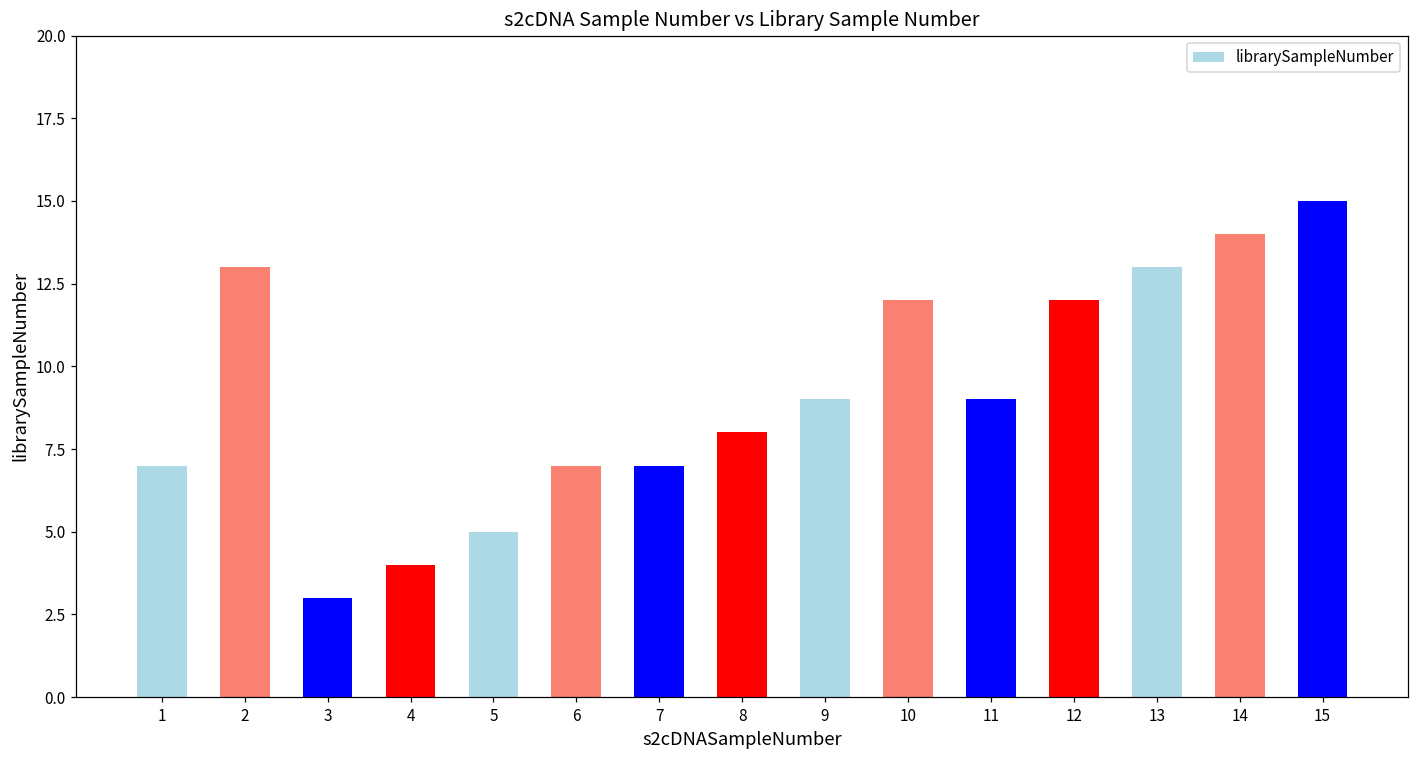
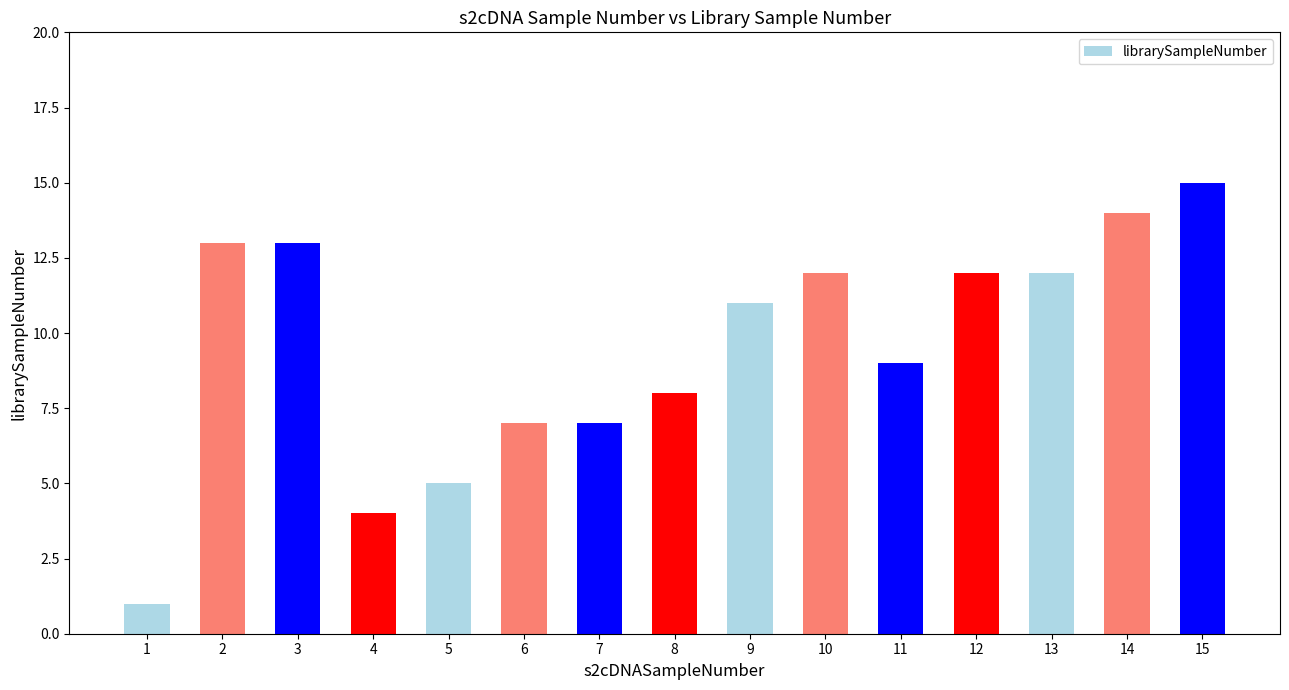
  {
-   "1": 7,
+   "1": 1,
    "2": 13,
-   "3": 3,
+   "3": 13,
    "4": 4,
    "5": 5,
    "6": 7,
    "7": 7,
    "8": 8,
-   "9": 9,
+   "9": 11,
    "10": 12,
    "11": 9,
    "12": 12,
-   "13": 13,
+   "13": 12,
    "14": 14,
    "15": 15
  }
